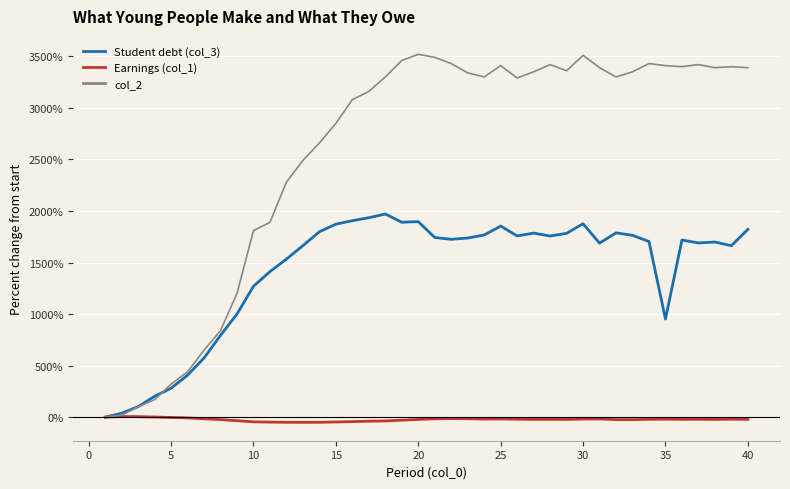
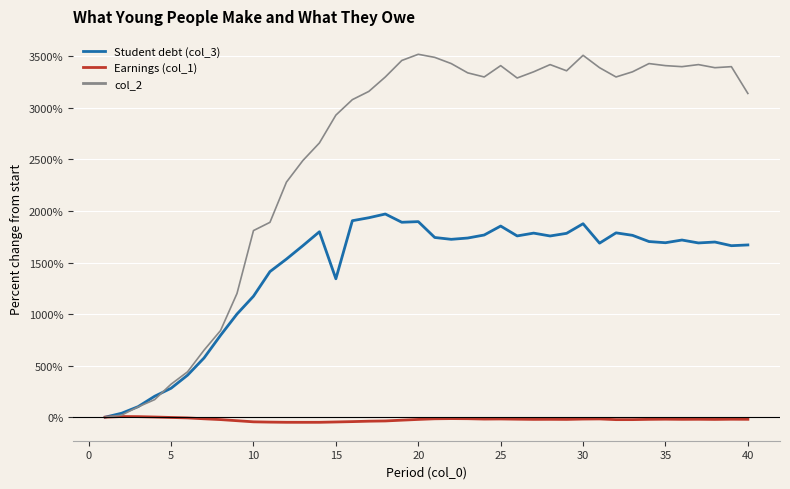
  {
    "Student debt (col_3)": {
      "5": "280%",
-     "10": "1270%",
-     "15": "1870%",
+     "10": "1170%",
+     "15": "1340%",
      "20": "1900%",
      "25": "1850%",
      "30": "1880%",
-     "35": "950%",
-     "40": "1820%"
+     "35": "1690%",
+     "40": "1670%"
    },
    "Earnings (col_1)": {
      "5": "0%",
      "10": "-50%",
      "15": "-50%",
      "20": "-20%",
      "25": "-20%",
      "30": "-20%",
      "35": "-20%",
      "40": "-20%"
    },
    "col_2": {
      "5": "320%",
      "10": "1810%",
-     "15": "2850%",
+     "15": "2930%",
      "20": "3520%",
      "25": "3410%",
      "30": "3510%",
      "35": "3410%",
-     "40": "3390%"
+     "40": "3140%"
    }
  }
